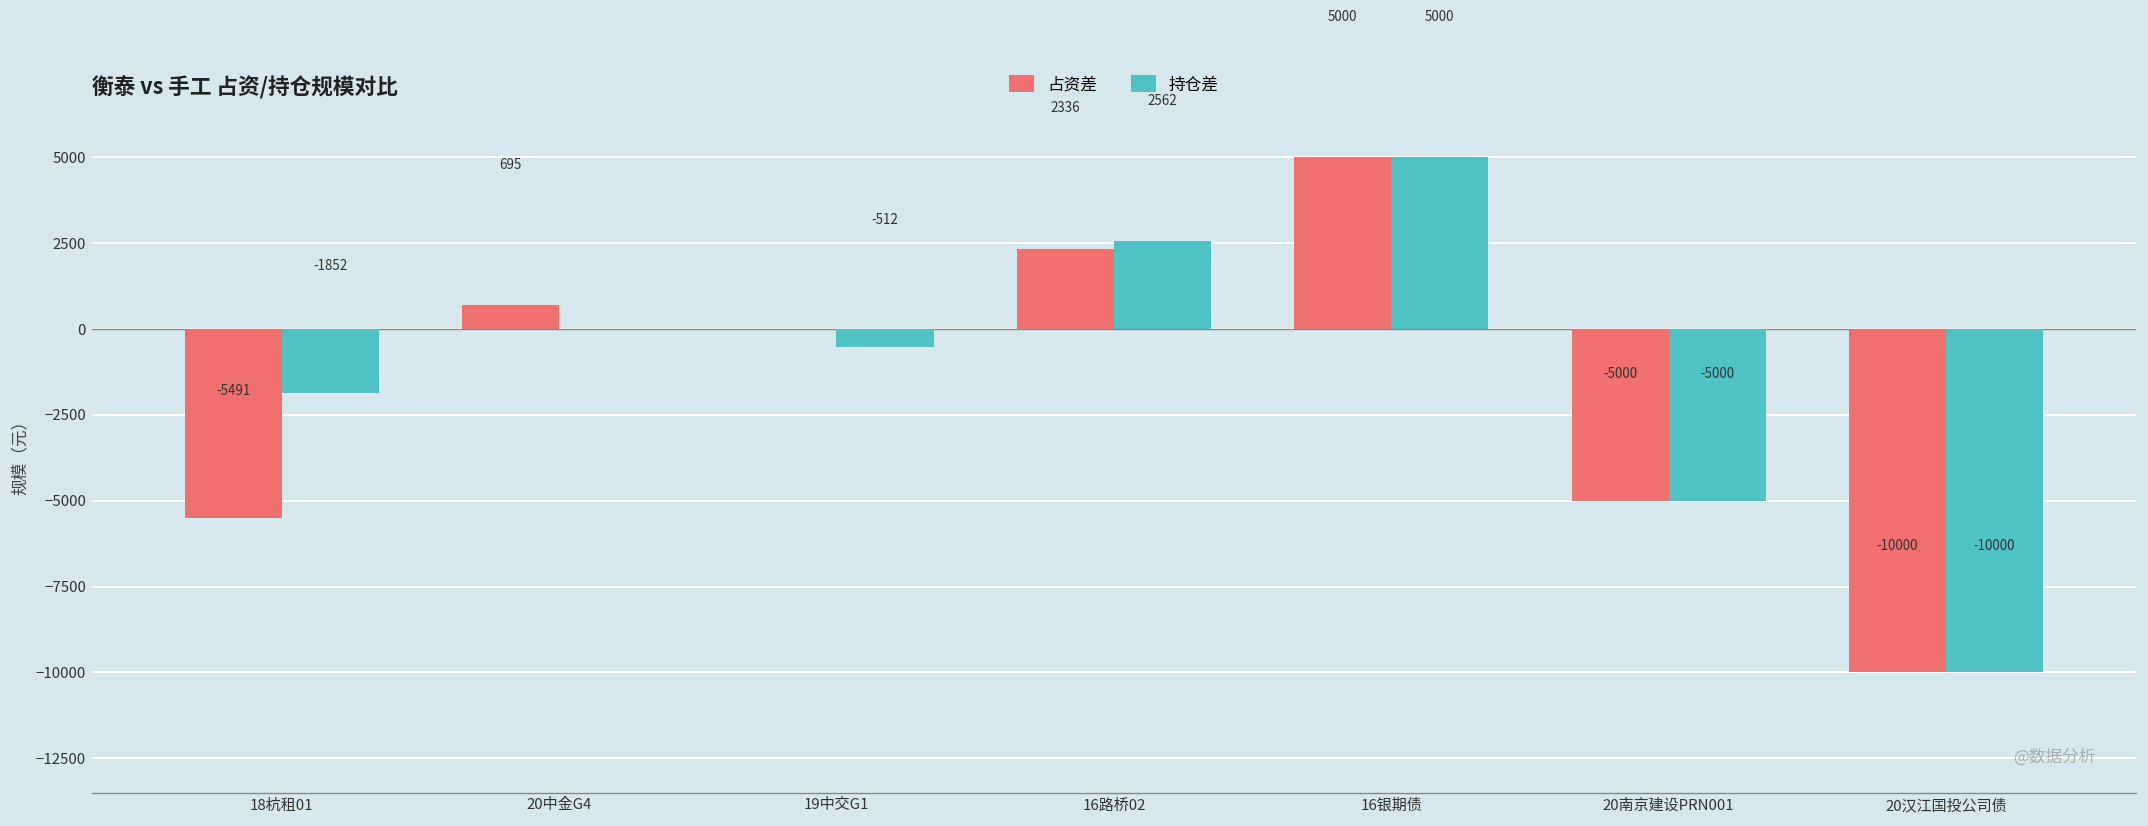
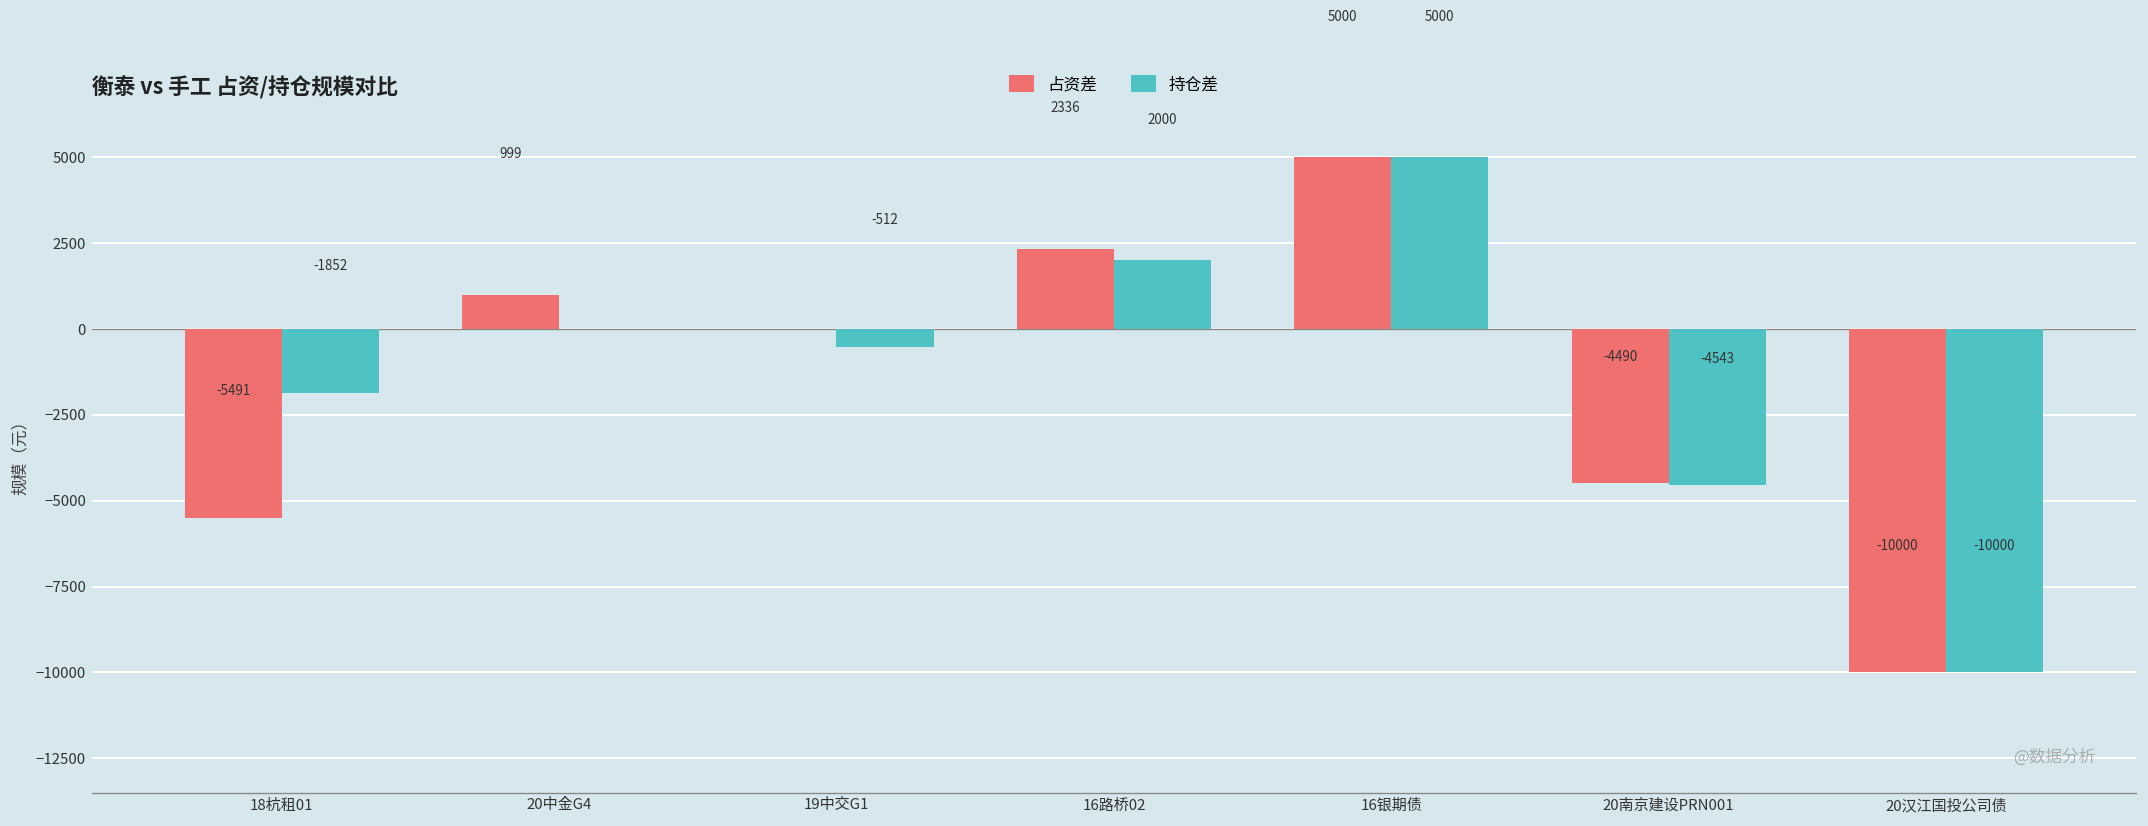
  {
    "占资差": {
      "18杭租01": -5491,
-     "20中金G4": 695,
-     "20南京建设PRN001": -5000,
+     "20中金G4": 999,
+     "20南京建设PRN001": -4490,
      "20汉江国投公司债": -10000
    },
    "持仓差": {
-     "16路桥02": 2562,
-     "20南京建设PRN001": -5000,
+     "16路桥02": 2000,
+     "20南京建设PRN001": -4543,
      "20汉江国投公司债": -10000
    }
  }
